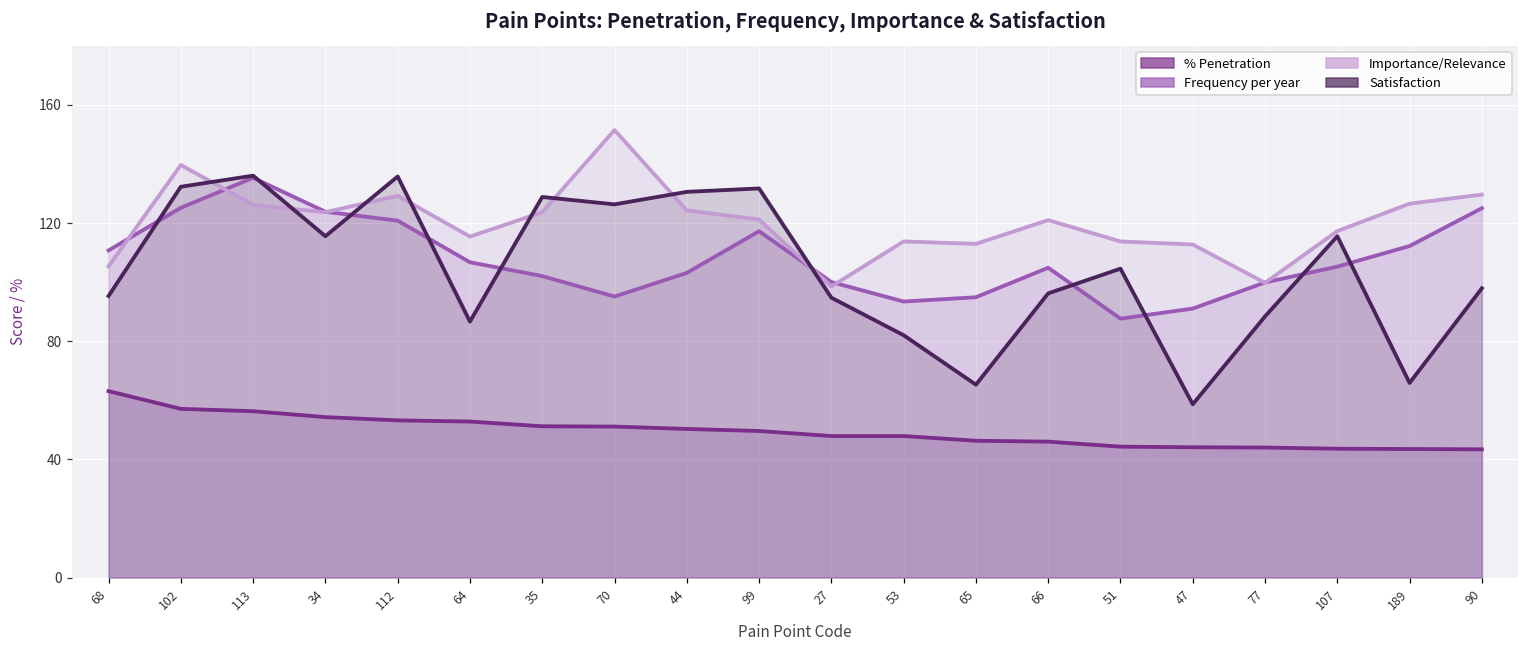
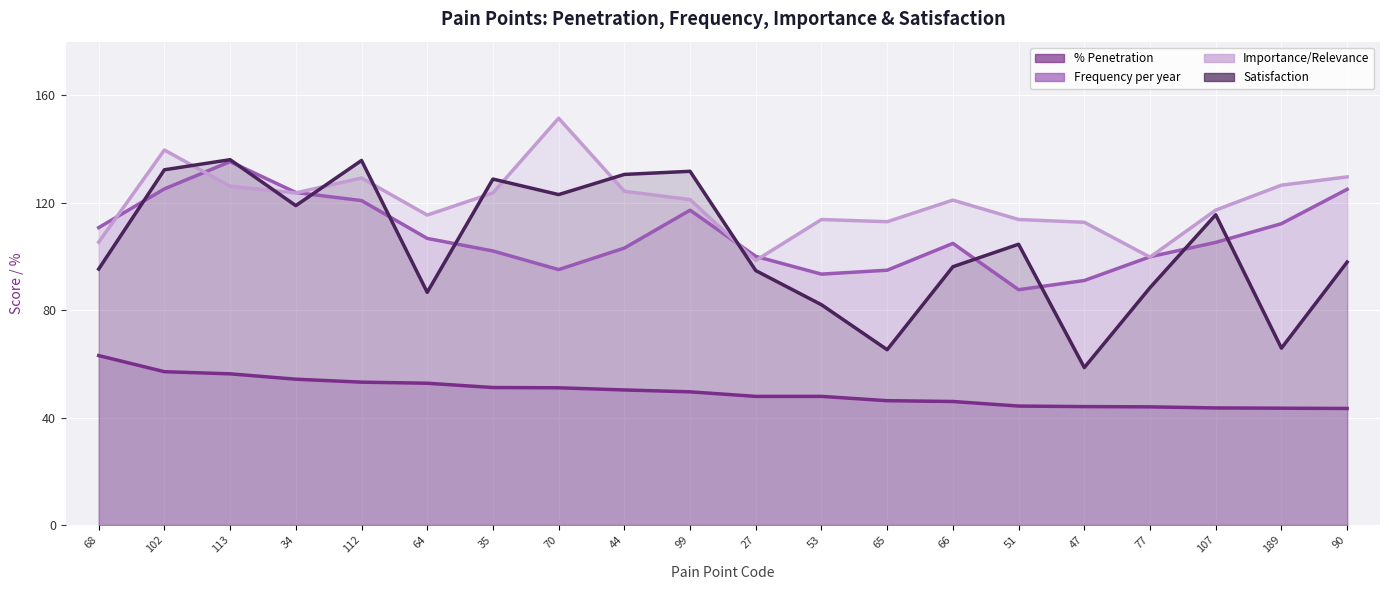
  {
    "% Penetration": {
      "68": 63,
      "102": 57,
      "113": 56,
      "34": 54,
      "112": 53,
      "64": 53,
      "35": 51,
      "70": 51,
      "44": 50,
      "99": 50,
      "27": 48,
      "53": 48,
      "65": 46,
      "66": 46,
      "51": 44,
      "47": 44,
      "77": 44,
      "107": 44,
      "189": 44,
      "90": 43
    },
    "Frequency per year": {
      "68": 111,
      "102": 125,
      "112": 121,
      "64": 107,
      "35": 102,
      "70": 95,
      "44": 103,
      "99": 117,
      "27": 100,
      "53": 93,
      "65": 95,
      "66": 105,
      "51": 88,
      "47": 91,
      "107": 105,
      "189": 112,
      "90": 125
    },
    "Importance/Relevance": {
      "68": 105,
      "102": 140,
      "113": 126,
      "112": 129,
      "64": 115,
      "35": 124,
      "70": 151,
      "44": 124,
      "99": 121,
      "27": 99,
      "53": 114,
      "65": 113,
      "66": 121,
      "51": 114,
      "47": 113,
      "107": 117,
      "189": 127,
      "90": 130
    },
    "Satisfaction": {
      "68": 95,
      "102": 132,
-     "34": 116,
+     "34": 119,
      "112": 136,
      "64": 87,
      "35": 129,
-     "70": 126,
+     "70": 123,
      "44": 131,
      "99": 132,
      "27": 95,
      "53": 82,
      "65": 65,
      "66": 96,
      "51": 105,
      "47": 59,
      "77": 88,
      "107": 116,
      "189": 66,
      "90": 98
    }
  }
